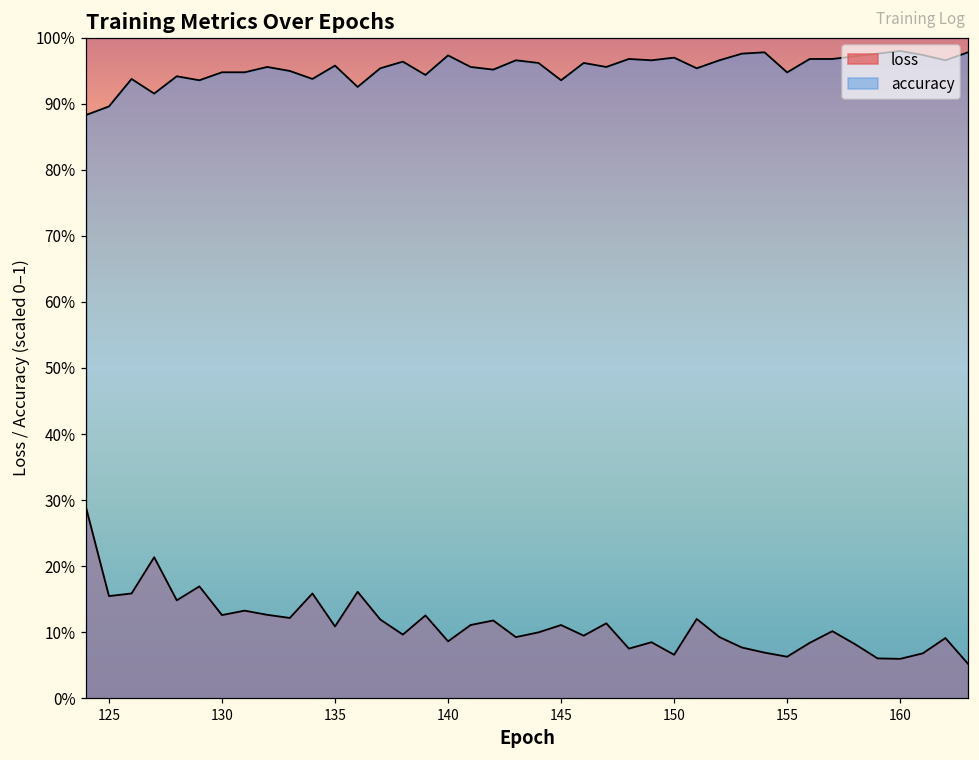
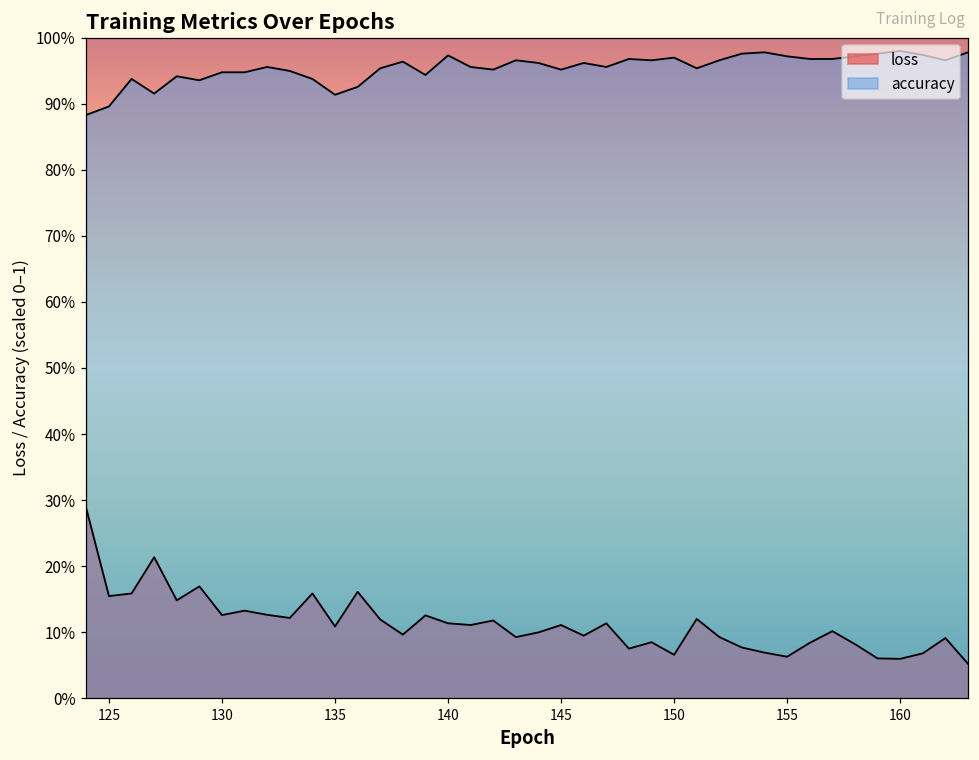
  {
    "loss": {
      "125": "15%",
      "130": "13%",
      "135": "11%",
-     "140": "9%",
+     "140": "11%",
      "145": "11%",
      "150": "7%",
      "155": "6%",
      "160": "6%"
    },
    "accuracy": {
      "125": "90%",
      "130": "95%",
-     "135": "96%",
+     "135": "91%",
      "140": "97%",
-     "145": "94%",
+     "145": "95%",
      "150": "97%",
-     "155": "95%"
+     "155": "97%"
    }
  }
